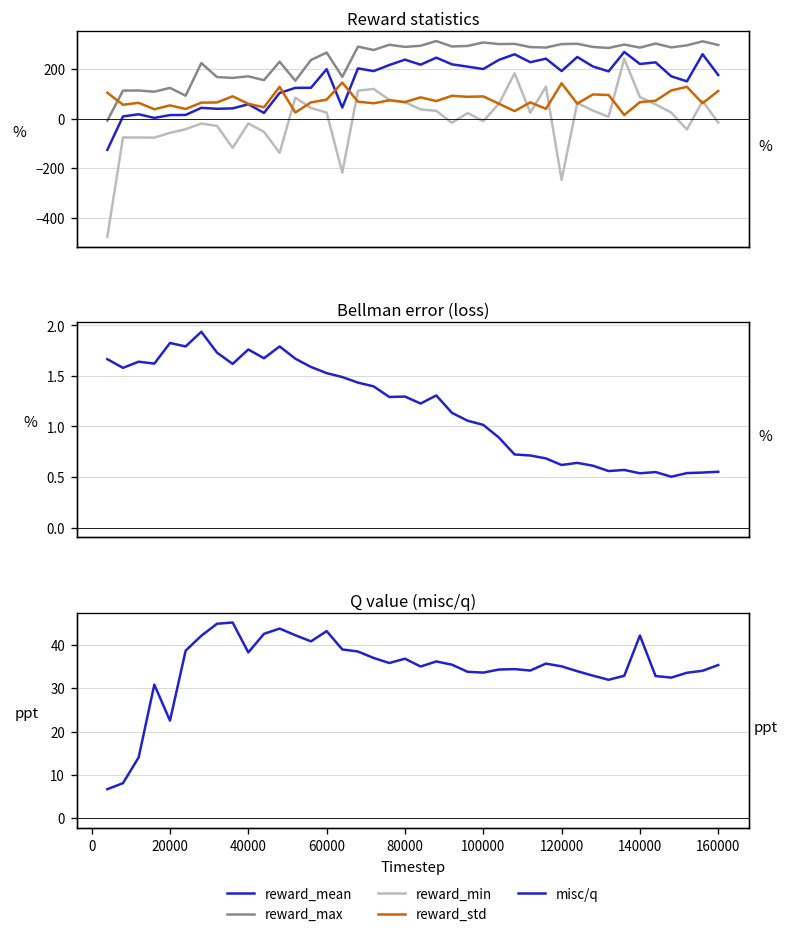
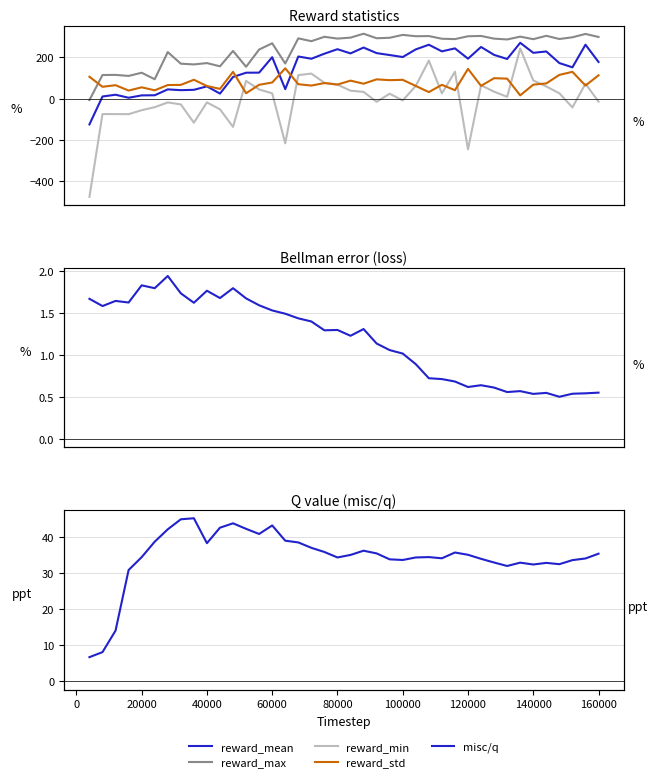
  {
    "Q value (misc/q)": {
-     "20000": 23,
+     "20000": 34,
      "40000": 38,
      "60000": 43,
-     "80000": 37,
+     "80000": 34,
      "100000": 34,
      "120000": 35,
-     "140000": 42,
+     "140000": 32,
      "160000": 35
    }
  }
